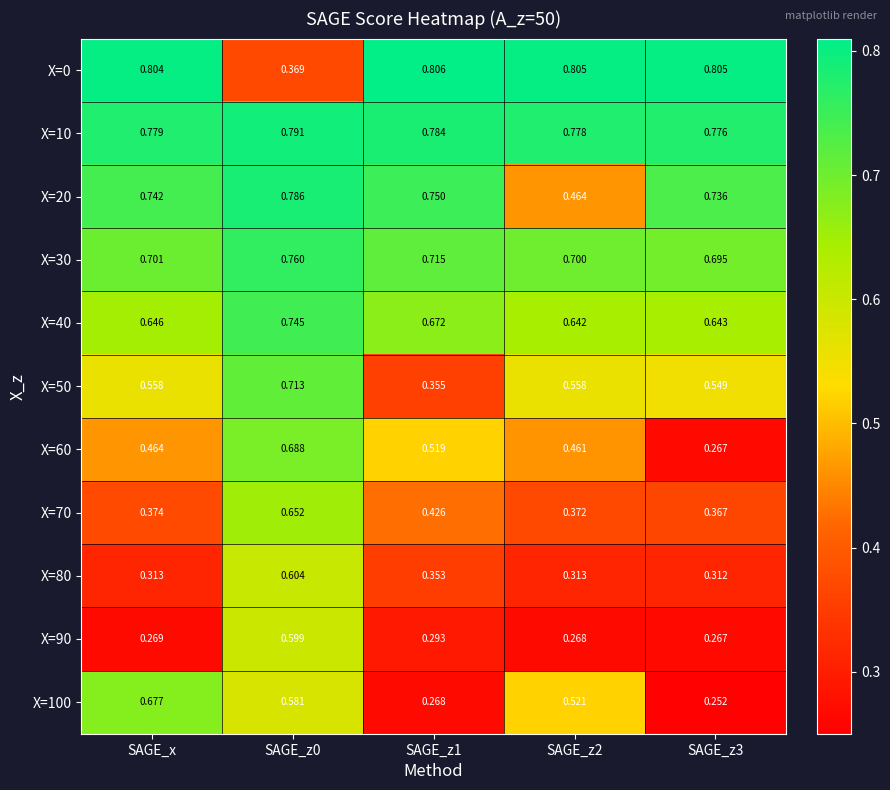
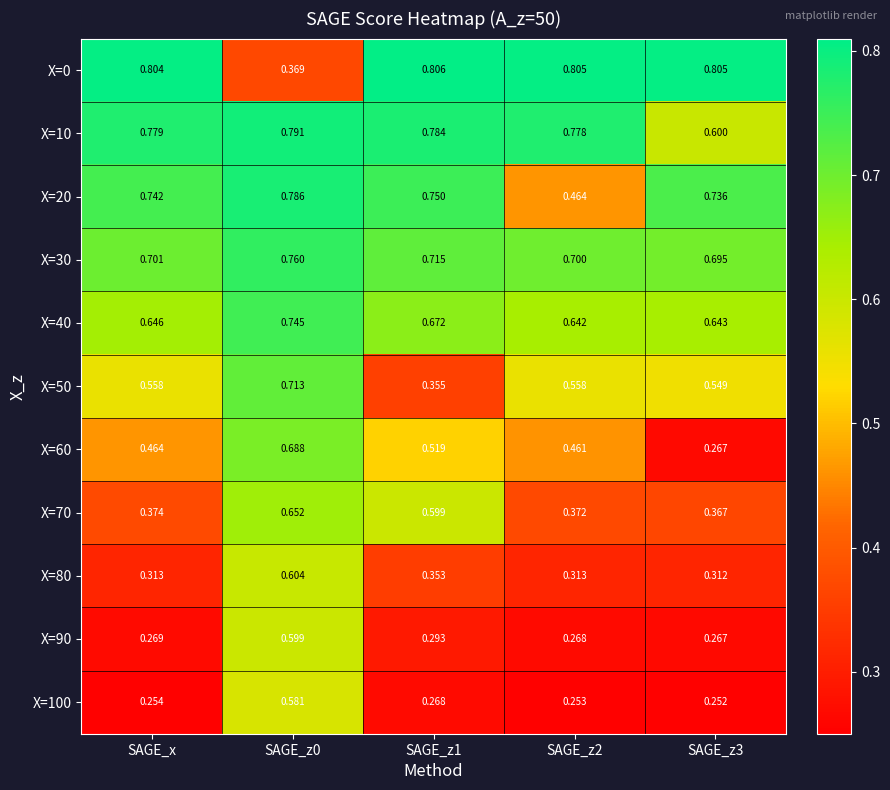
  {
    "X=0": {
      "SAGE_x": 0.804,
      "SAGE_z0": 0.369,
      "SAGE_z1": 0.806,
      "SAGE_z2": 0.805,
      "SAGE_z3": 0.805
    },
    "X=10": {
      "SAGE_x": 0.779,
      "SAGE_z0": 0.791,
      "SAGE_z1": 0.784,
      "SAGE_z2": 0.778,
-     "SAGE_z3": 0.776
+     "SAGE_z3": 0.600
    },
    "X=20": {
      "SAGE_x": 0.742,
      "SAGE_z0": 0.786,
      "SAGE_z1": 0.750,
      "SAGE_z2": 0.464,
      "SAGE_z3": 0.736
    },
    "X=30": {
      "SAGE_x": 0.701,
      "SAGE_z0": 0.760,
      "SAGE_z1": 0.715,
      "SAGE_z2": 0.700,
      "SAGE_z3": 0.695
    },
    "X=40": {
      "SAGE_x": 0.646,
      "SAGE_z0": 0.745,
      "SAGE_z1": 0.672,
      "SAGE_z2": 0.642,
      "SAGE_z3": 0.643
    },
    "X=50": {
      "SAGE_x": 0.558,
      "SAGE_z0": 0.713,
      "SAGE_z1": 0.355,
      "SAGE_z2": 0.558,
      "SAGE_z3": 0.549
    },
    "X=60": {
      "SAGE_x": 0.464,
      "SAGE_z0": 0.688,
      "SAGE_z1": 0.519,
      "SAGE_z2": 0.461,
      "SAGE_z3": 0.267
    },
    "X=70": {
      "SAGE_x": 0.374,
      "SAGE_z0": 0.652,
-     "SAGE_z1": 0.426,
+     "SAGE_z1": 0.599,
      "SAGE_z2": 0.372,
      "SAGE_z3": 0.367
    },
    "X=80": {
      "SAGE_x": 0.313,
      "SAGE_z0": 0.604,
      "SAGE_z1": 0.353,
      "SAGE_z2": 0.313,
      "SAGE_z3": 0.312
    },
    "X=90": {
      "SAGE_x": 0.269,
      "SAGE_z0": 0.599,
      "SAGE_z1": 0.293,
      "SAGE_z2": 0.268,
      "SAGE_z3": 0.267
    },
    "X=100": {
-     "SAGE_x": 0.677,
+     "SAGE_x": 0.254,
      "SAGE_z0": 0.581,
      "SAGE_z1": 0.268,
-     "SAGE_z2": 0.521,
+     "SAGE_z2": 0.253,
      "SAGE_z3": 0.252
    }
  }
